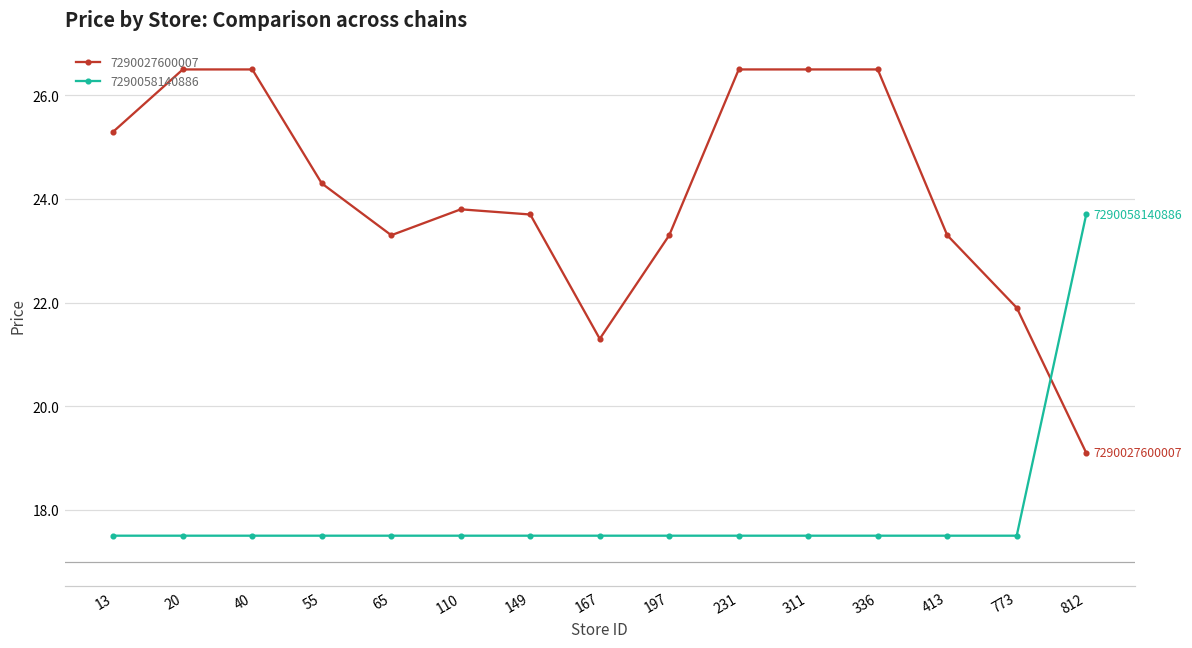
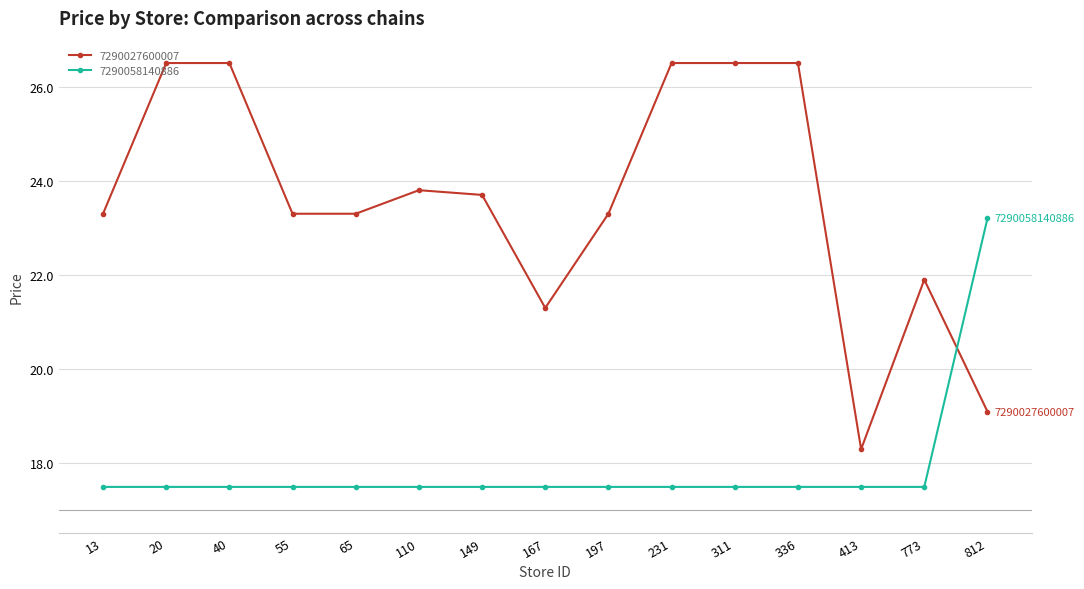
  {
    "7290027600007": {
-     "13": 25.3,
+     "13": 23.3,
      "20": 26.5,
      "40": 26.5,
-     "55": 24.3,
+     "55": 23.3,
      "65": 23.3,
      "110": 23.8,
      "149": 23.7,
      "167": 21.3,
      "197": 23.3,
      "231": 26.5,
      "311": 26.5,
      "336": 26.5,
-     "413": 23.3,
+     "413": 18.3,
      "773": 21.9
    },
    "7290058140886": {
      "13": 17.5,
      "20": 17.5,
      "40": 17.5,
      "55": 17.5,
      "65": 17.5,
      "110": 17.5,
      "149": 17.5,
      "167": 17.5,
      "197": 17.5,
      "231": 17.5,
      "311": 17.5,
      "336": 17.5,
      "413": 17.5,
      "773": 17.5,
-     "812": 23.7
+     "812": 23.2
    }
  }
